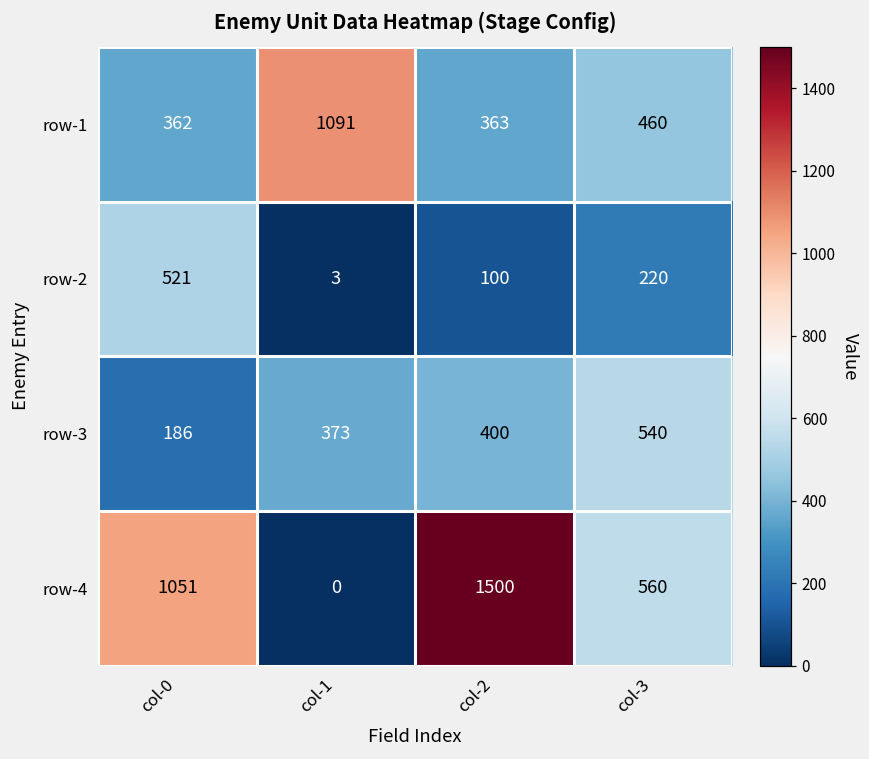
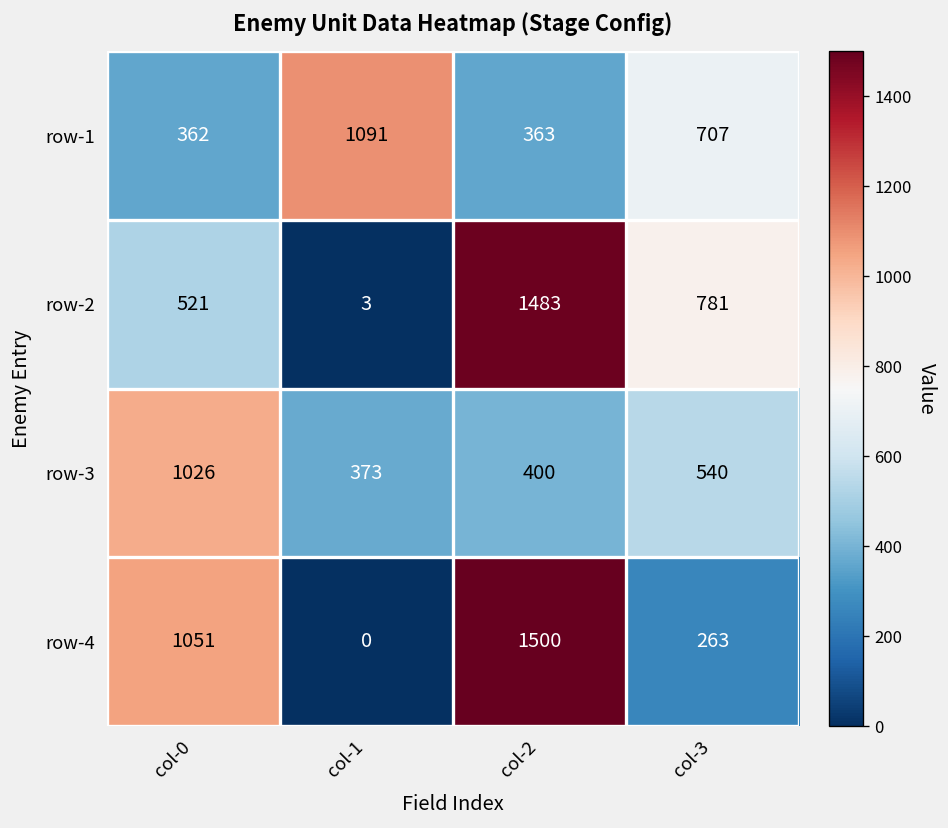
  {
    "row-1": {
      "col-0": 362,
      "col-1": 1091,
      "col-2": 363,
-     "col-3": 460
+     "col-3": 707
    },
    "row-2": {
      "col-0": 521,
      "col-1": 3,
-     "col-2": 100,
-     "col-3": 220
+     "col-2": 1483,
+     "col-3": 781
    },
    "row-3": {
-     "col-0": 186,
+     "col-0": 1026,
      "col-1": 373,
      "col-2": 400,
      "col-3": 540
    },
    "row-4": {
      "col-0": 1051,
      "col-1": 0,
      "col-2": 1500,
-     "col-3": 560
+     "col-3": 263
    }
  }
